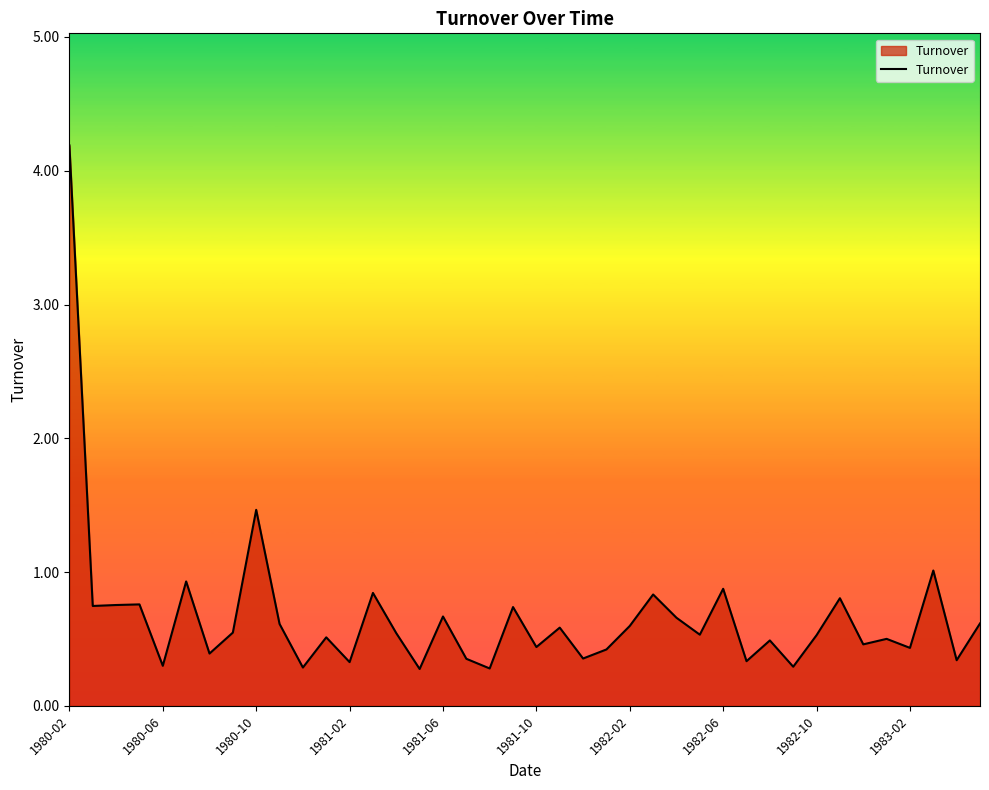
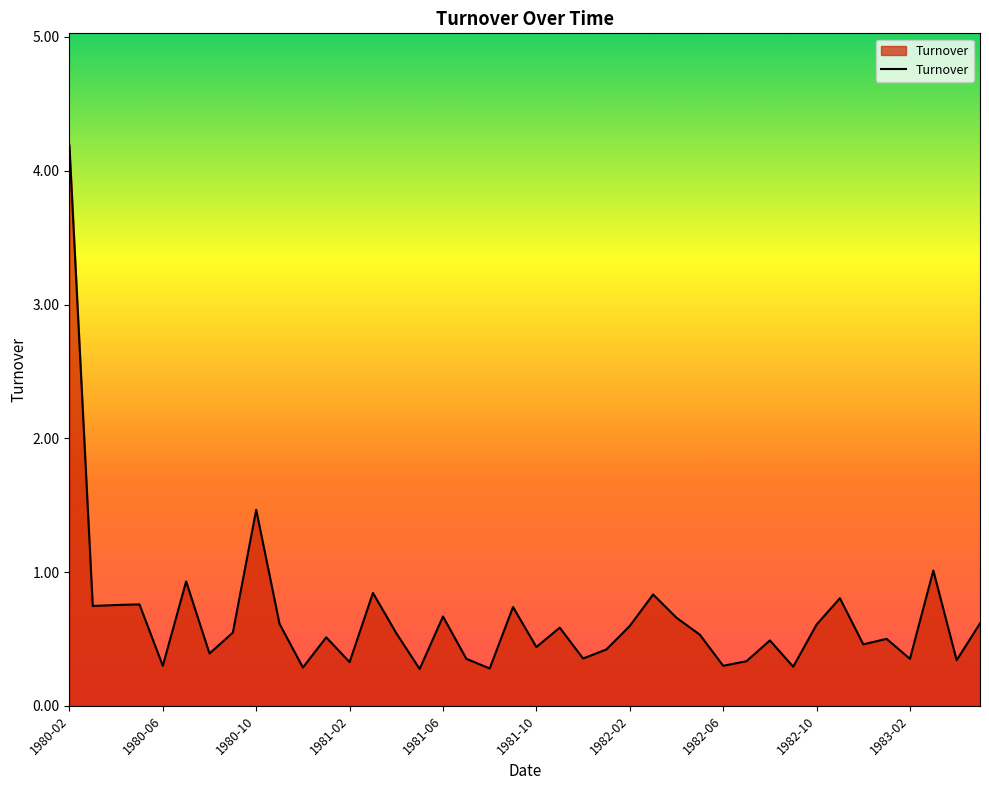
  {
    "1980-02": 4.19,
    "1980-06": 0.30,
    "1980-10": 1.47,
    "1981-02": 0.33,
    "1981-06": 0.67,
    "1981-10": 0.44,
    "1982-02": 0.60,
-   "1982-06": 0.87,
-   "1982-10": 0.53,
-   "1983-02": 0.43
+   "1982-06": 0.30,
+   "1982-10": 0.61,
+   "1983-02": 0.35
  }
